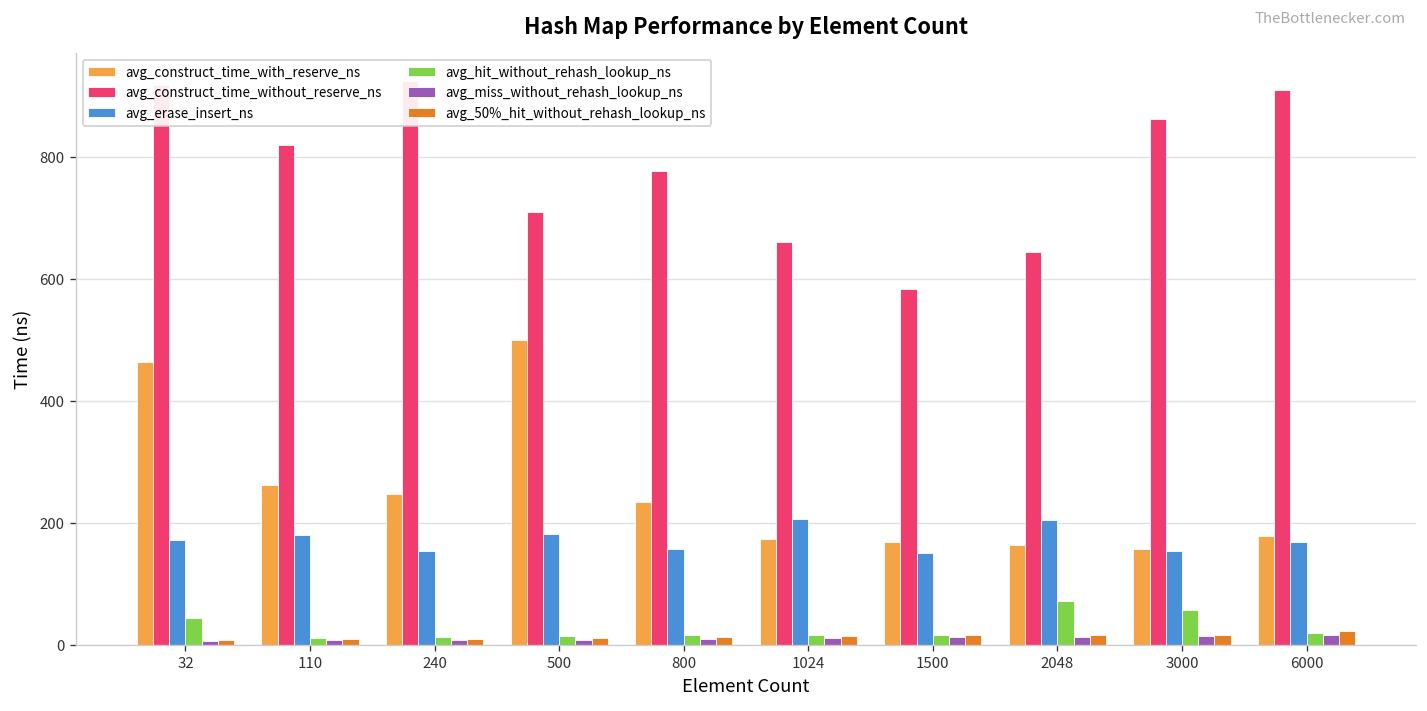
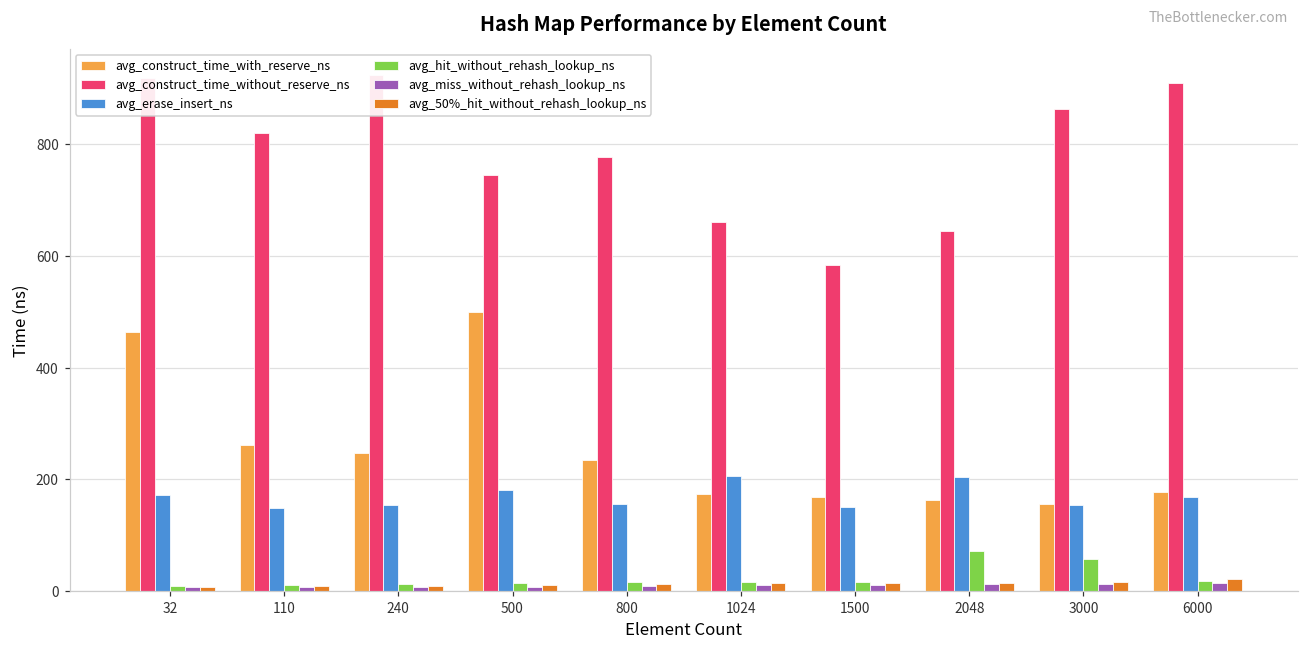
  {
    "avg_construct_time_without_reserve_ns": {
      "110": 820,
-     "500": 710,
+     "500": 740,
      "800": 780,
      "1024": 660,
      "1500": 580,
      "2048": 650,
      "3000": 860,
      "6000": 910
    },
    "avg_erase_insert_ns": {
      "32": 170,
-     "110": 180,
+     "110": 150,
      "240": 150,
      "500": 180,
      "800": 160,
      "1024": 210,
      "1500": 150,
      "2048": 210,
      "3000": 150,
      "6000": 170
    },
    "avg_hit_without_rehash_lookup_ns": {
-     "32": 40,
+     "32": 10,
      "110": 10,
      "240": 10,
      "500": 10,
      "800": 20,
      "1024": 20,
      "1500": 20,
      "2048": 70,
      "3000": 60,
      "6000": 20
    },
    "avg_miss_without_rehash_lookup_ns": {
      "32": 10,
      "110": 10,
      "240": 10,
      "500": 10,
      "800": 10,
      "1024": 10,
      "1500": 10,
      "2048": 10,
      "3000": 10,
      "6000": 20
    }
  }
